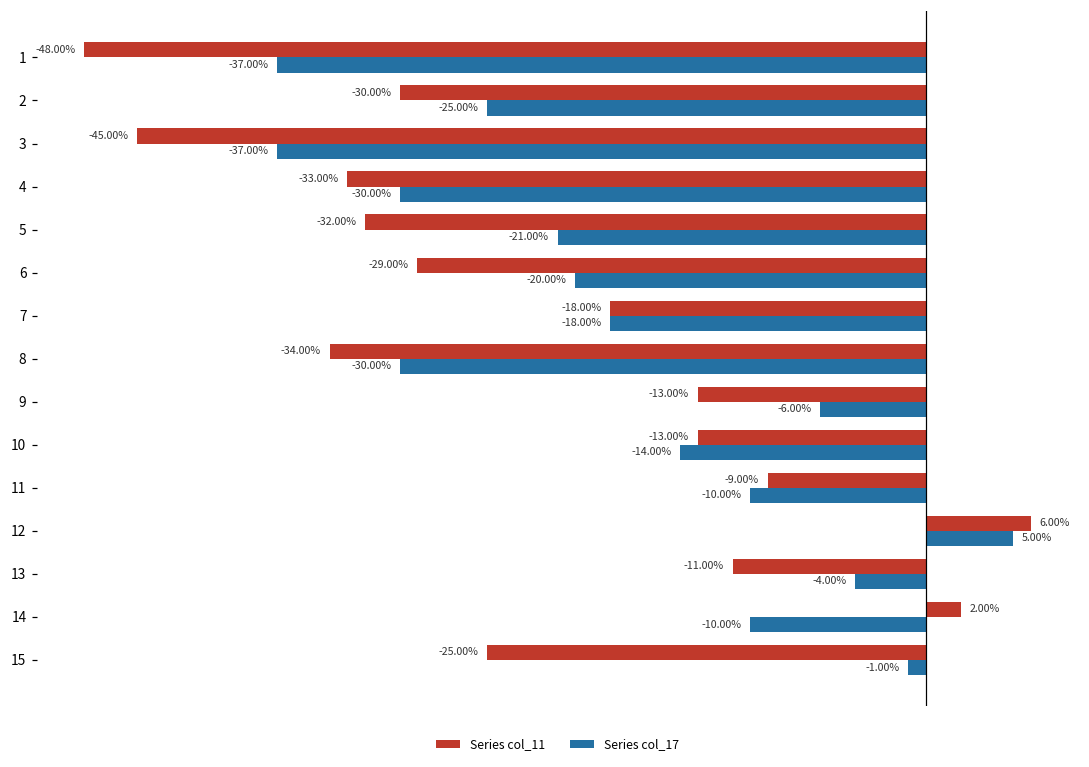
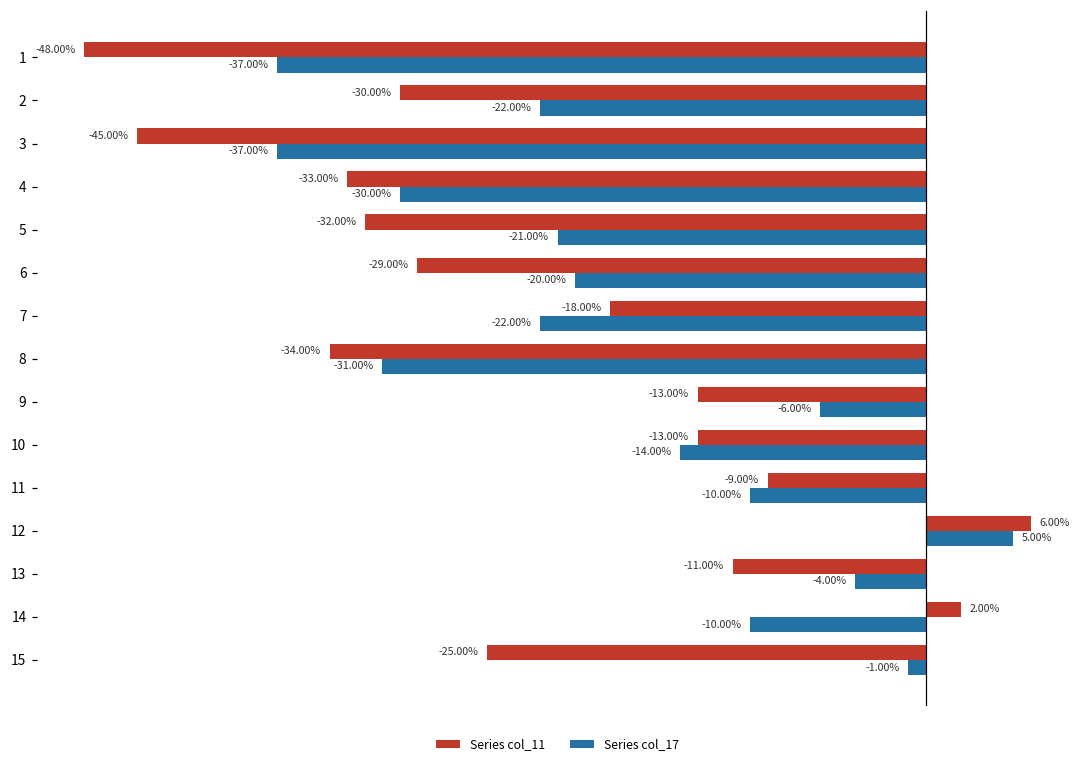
  {
    "Series col_11": {
      "1": "-48.00%",
      "2": "-30.00%",
      "3": "-45.00%",
      "4": "-33.00%",
      "5": "-32.00%",
      "6": "-29.00%",
      "7": "-18.00%",
      "8": "-34.00%",
      "9": "-13.00%",
      "10": "-13.00%",
      "11": "-9.00%",
      "12": "6.00%",
      "13": "-11.00%",
      "14": "2.00%",
      "15": "-25.00%"
    },
    "Series col_17": {
      "1": "-37.00%",
-     "2": "-25.00%",
+     "2": "-22.00%",
      "3": "-37.00%",
      "4": "-30.00%",
      "5": "-21.00%",
      "6": "-20.00%",
-     "7": "-18.00%",
-     "8": "-30.00%",
+     "7": "-22.00%",
+     "8": "-31.00%",
      "9": "-6.00%",
      "10": "-14.00%",
      "11": "-10.00%",
      "12": "5.00%",
      "13": "-4.00%",
      "14": "-10.00%",
      "15": "-1.00%"
    }
  }
